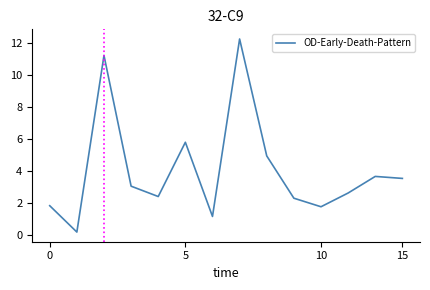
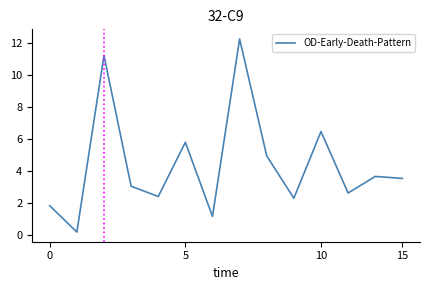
  {
    "0": 1.8,
    "5": 5.8,
-   "10": 1.8,
+   "10": 6.5,
    "15": 3.5
  }
